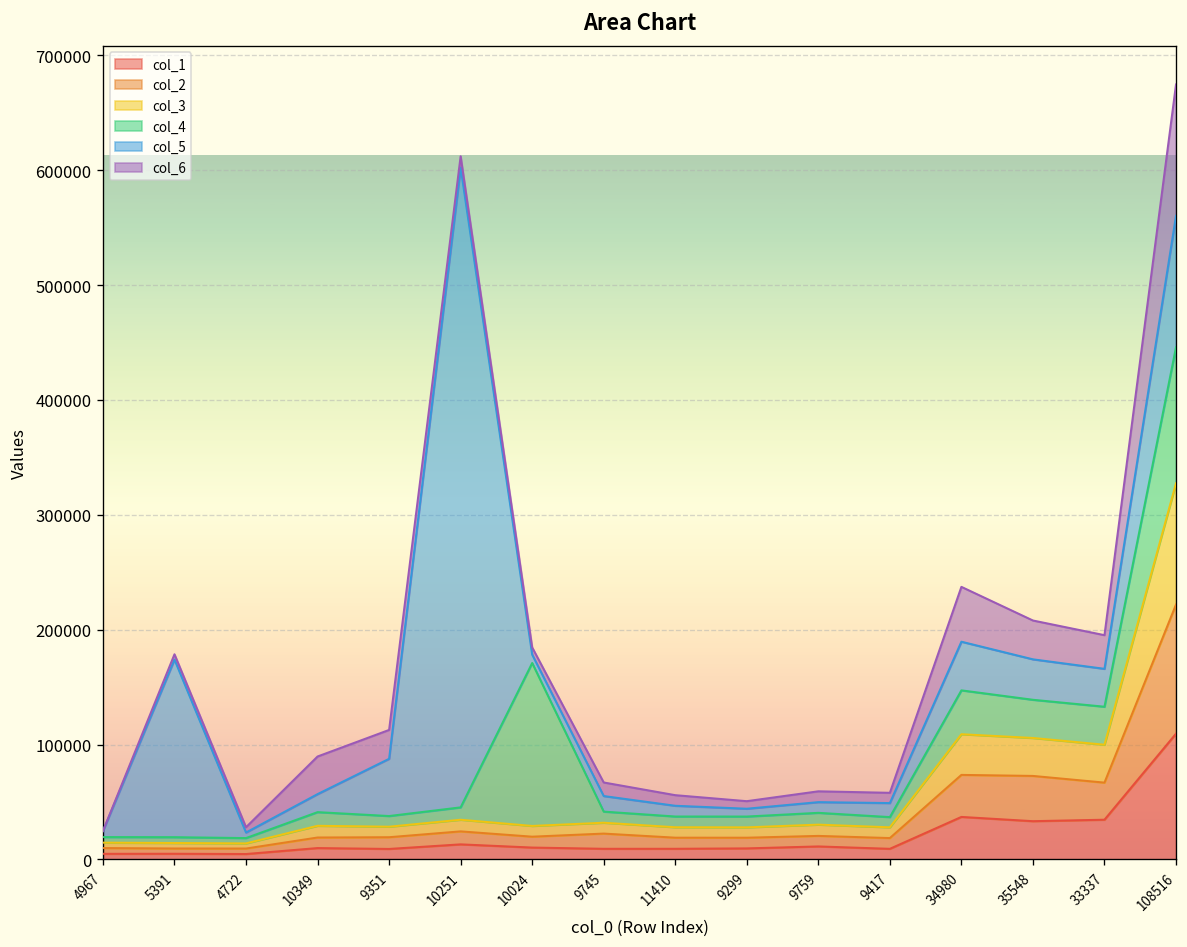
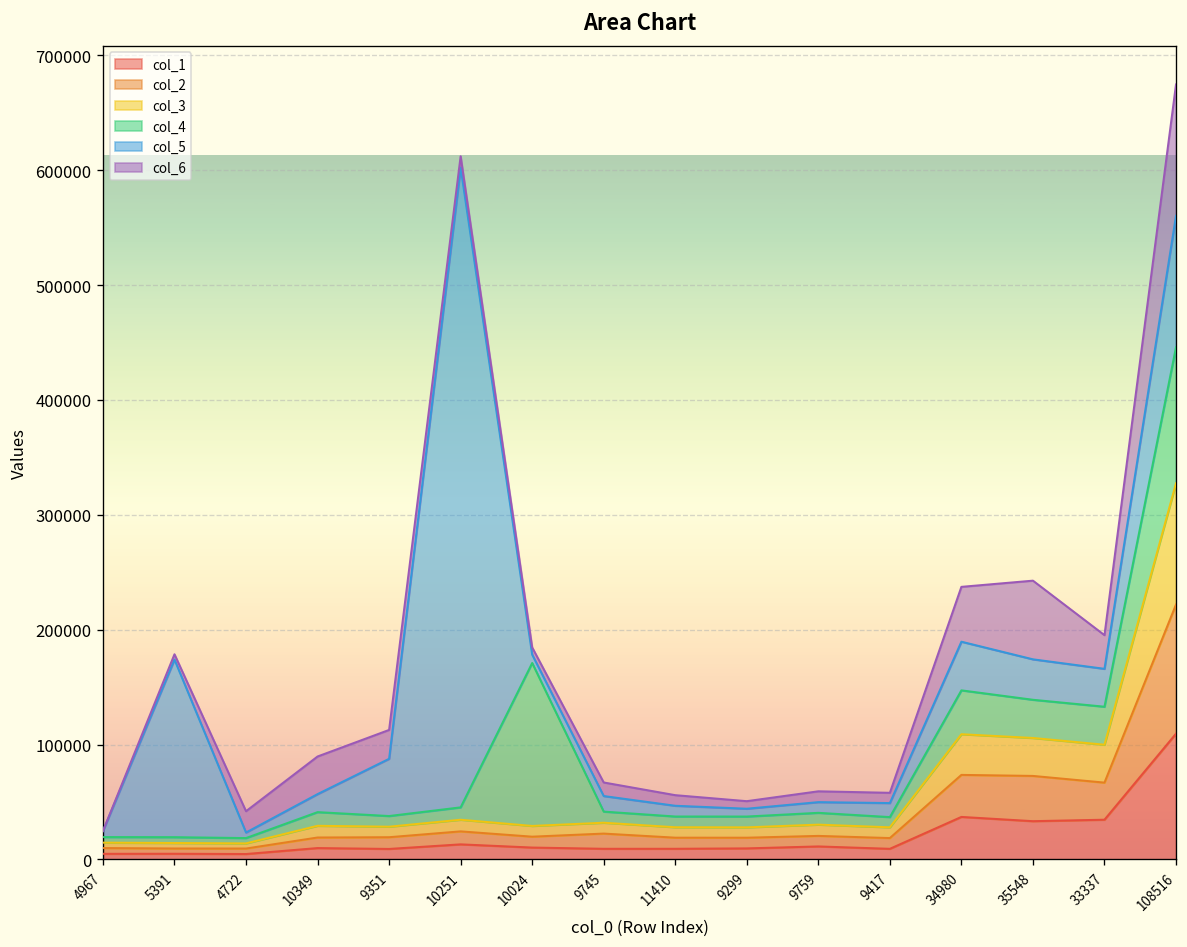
  {
    "col_4": {
      "4967": 0,
      "5391": 10000,
      "4722": 0,
      "10349": 10000,
      "9351": 10000,
      "10251": 10000,
      "10024": 140000,
      "9745": 10000,
      "11410": 10000,
      "9299": 10000,
      "9759": 10000,
      "9417": 10000,
      "34980": 40000,
      "35548": 30000,
      "33337": 30000,
      "108516": 120000
    },
    "col_5": {
      "5391": 150000,
      "4722": 0,
      "10349": 20000,
      "9351": 50000,
      "10251": 560000,
      "10024": 10000,
      "9745": 10000,
      "11410": 10000,
      "9299": 10000,
      "9759": 10000,
      "9417": 10000,
      "34980": 40000,
      "35548": 40000,
      "33337": 30000,
      "108516": 110000
    },
    "col_6": {
      "5391": 0,
-     "4722": 0,
+     "4722": 20000,
      "10349": 30000,
      "9351": 30000,
      "10251": 10000,
      "10024": 10000,
      "9745": 10000,
      "11410": 10000,
      "9299": 10000,
      "9759": 10000,
      "9417": 10000,
      "34980": 50000,
-     "35548": 30000,
+     "35548": 70000,
      "33337": 30000,
      "108516": 110000
    }
  }
